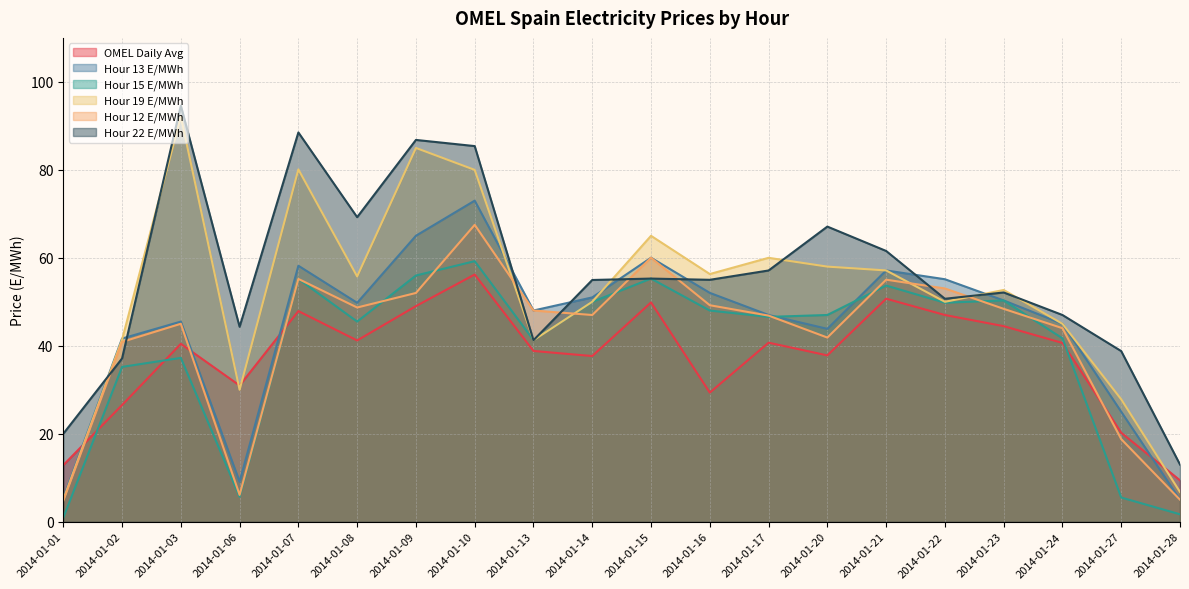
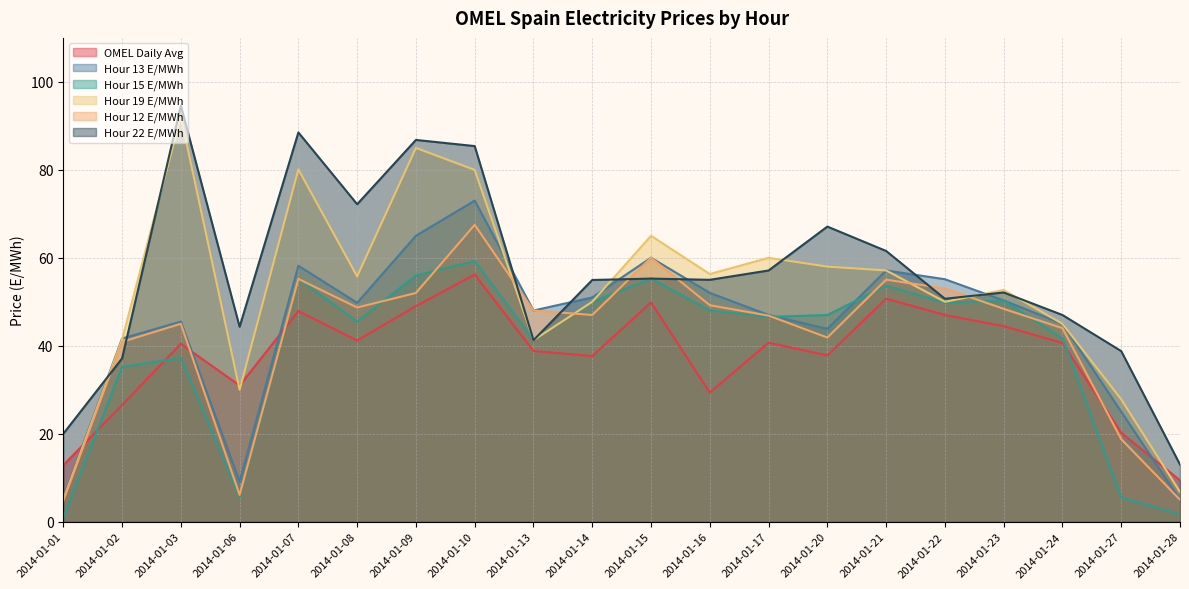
  {
    "OMEL Daily Avg": {
      "2014-01-01": 13,
      "2014-01-02": 27,
      "2014-01-03": 40,
      "2014-01-06": 31,
      "2014-01-07": 48,
      "2014-01-08": 41,
      "2014-01-09": 49,
      "2014-01-10": 56,
      "2014-01-13": 39,
      "2014-01-14": 38,
      "2014-01-15": 50,
      "2014-01-16": 29,
      "2014-01-17": 41,
      "2014-01-20": 38,
      "2014-01-21": 51,
      "2014-01-22": 47,
      "2014-01-23": 44,
      "2014-01-24": 41,
      "2014-01-27": 20,
      "2014-01-28": 9
    },
    "Hour 22 E/MWh": {
      "2014-01-01": 20,
      "2014-01-02": 37,
      "2014-01-06": 44,
      "2014-01-07": 89,
-     "2014-01-08": 69,
+     "2014-01-08": 72,
      "2014-01-09": 87,
      "2014-01-10": 85,
      "2014-01-14": 55,
      "2014-01-16": 55,
      "2014-01-17": 57,
      "2014-01-20": 67,
      "2014-01-21": 62,
      "2014-01-22": 51,
      "2014-01-24": 47,
      "2014-01-27": 39,
      "2014-01-28": 13
    }
  }
